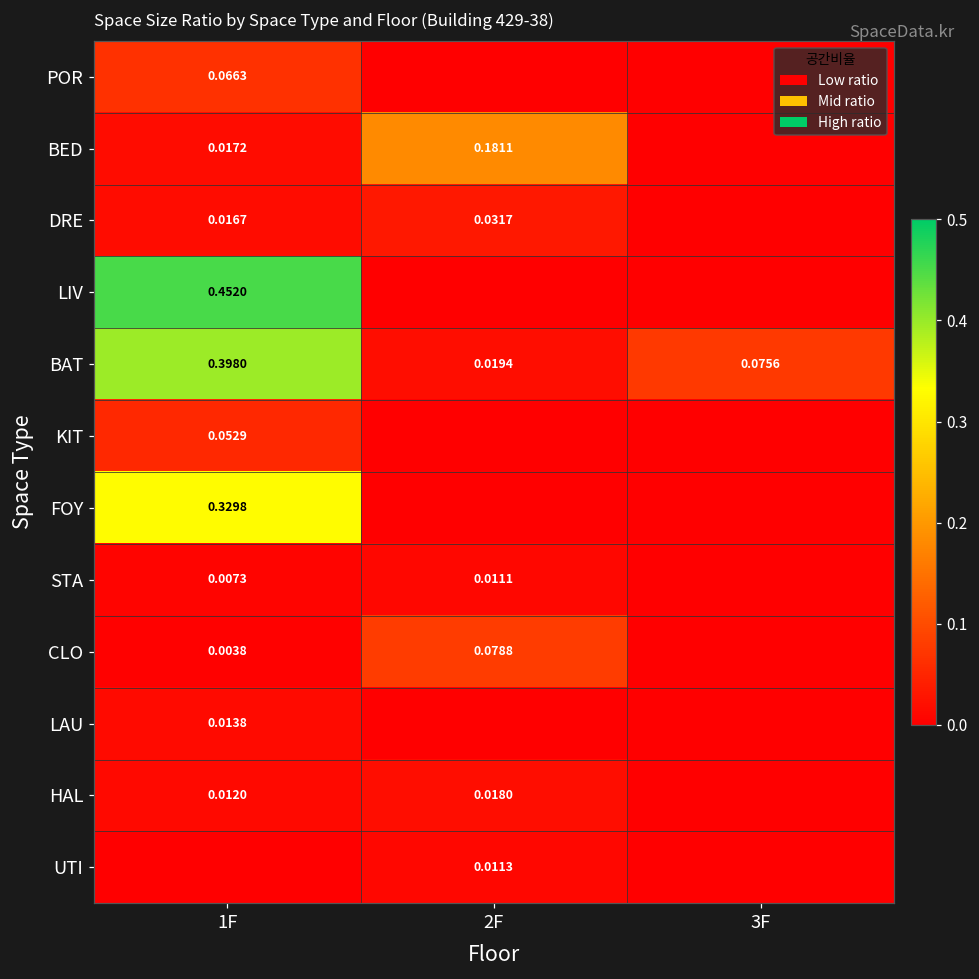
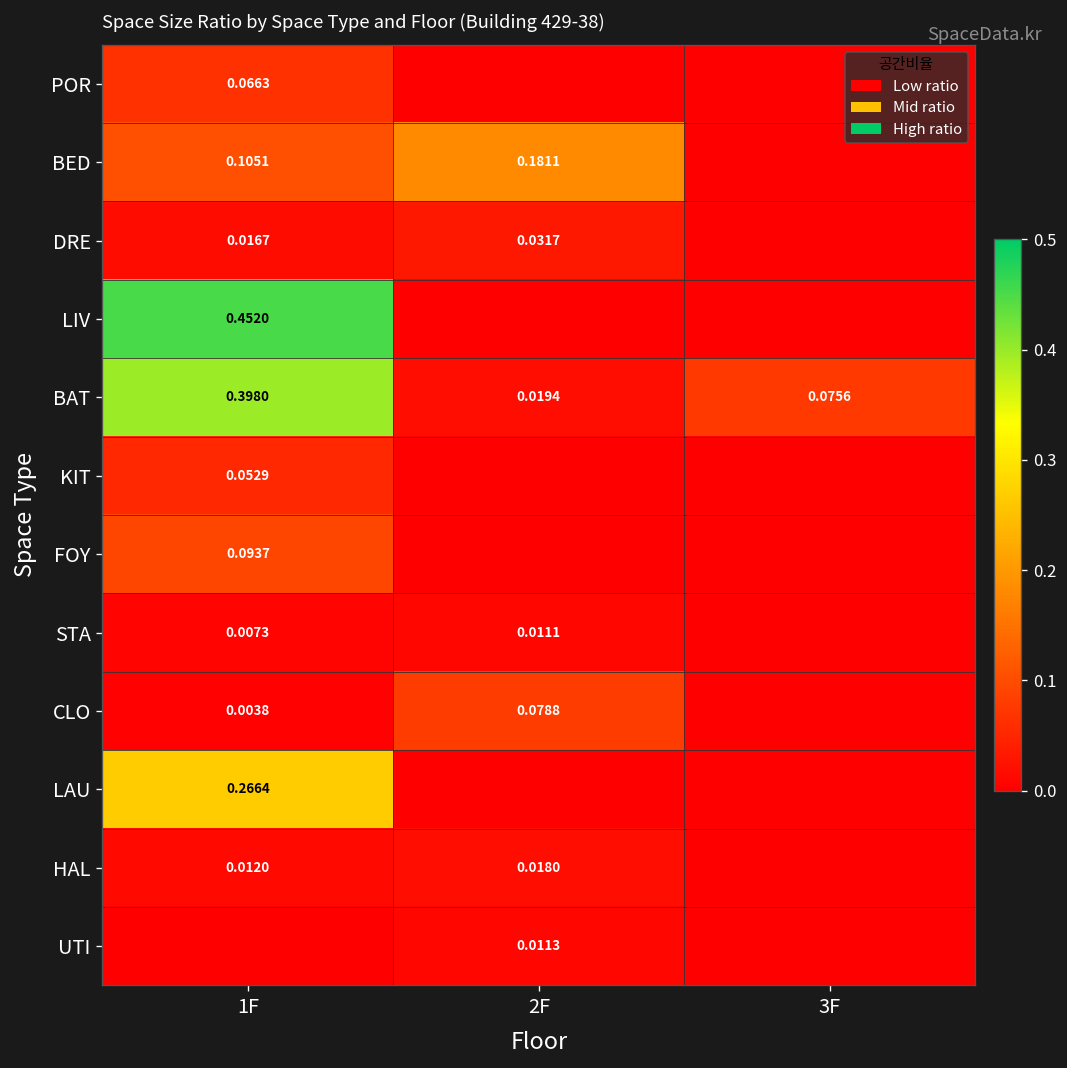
  {
    "POR": {
      "1F": 0.0663
    },
    "BED": {
-     "1F": 0.0172,
+     "1F": 0.1051,
      "2F": 0.1811
    },
    "DRE": {
      "1F": 0.0167,
      "2F": 0.0317
    },
    "LIV": {
      "1F": 0.4520
    },
    "BAT": {
      "1F": 0.3980,
      "2F": 0.0194,
      "3F": 0.0756
    },
    "KIT": {
      "1F": 0.0529
    },
    "FOY": {
-     "1F": 0.3298
+     "1F": 0.0937
    },
    "STA": {
      "1F": 0.0073,
      "2F": 0.0111
    },
    "CLO": {
      "1F": 0.0038,
      "2F": 0.0788
    },
    "LAU": {
-     "1F": 0.0138
+     "1F": 0.2664
    },
    "HAL": {
      "1F": 0.0120,
      "2F": 0.0180
    },
    "UTI": {
      "2F": 0.0113
    }
  }
